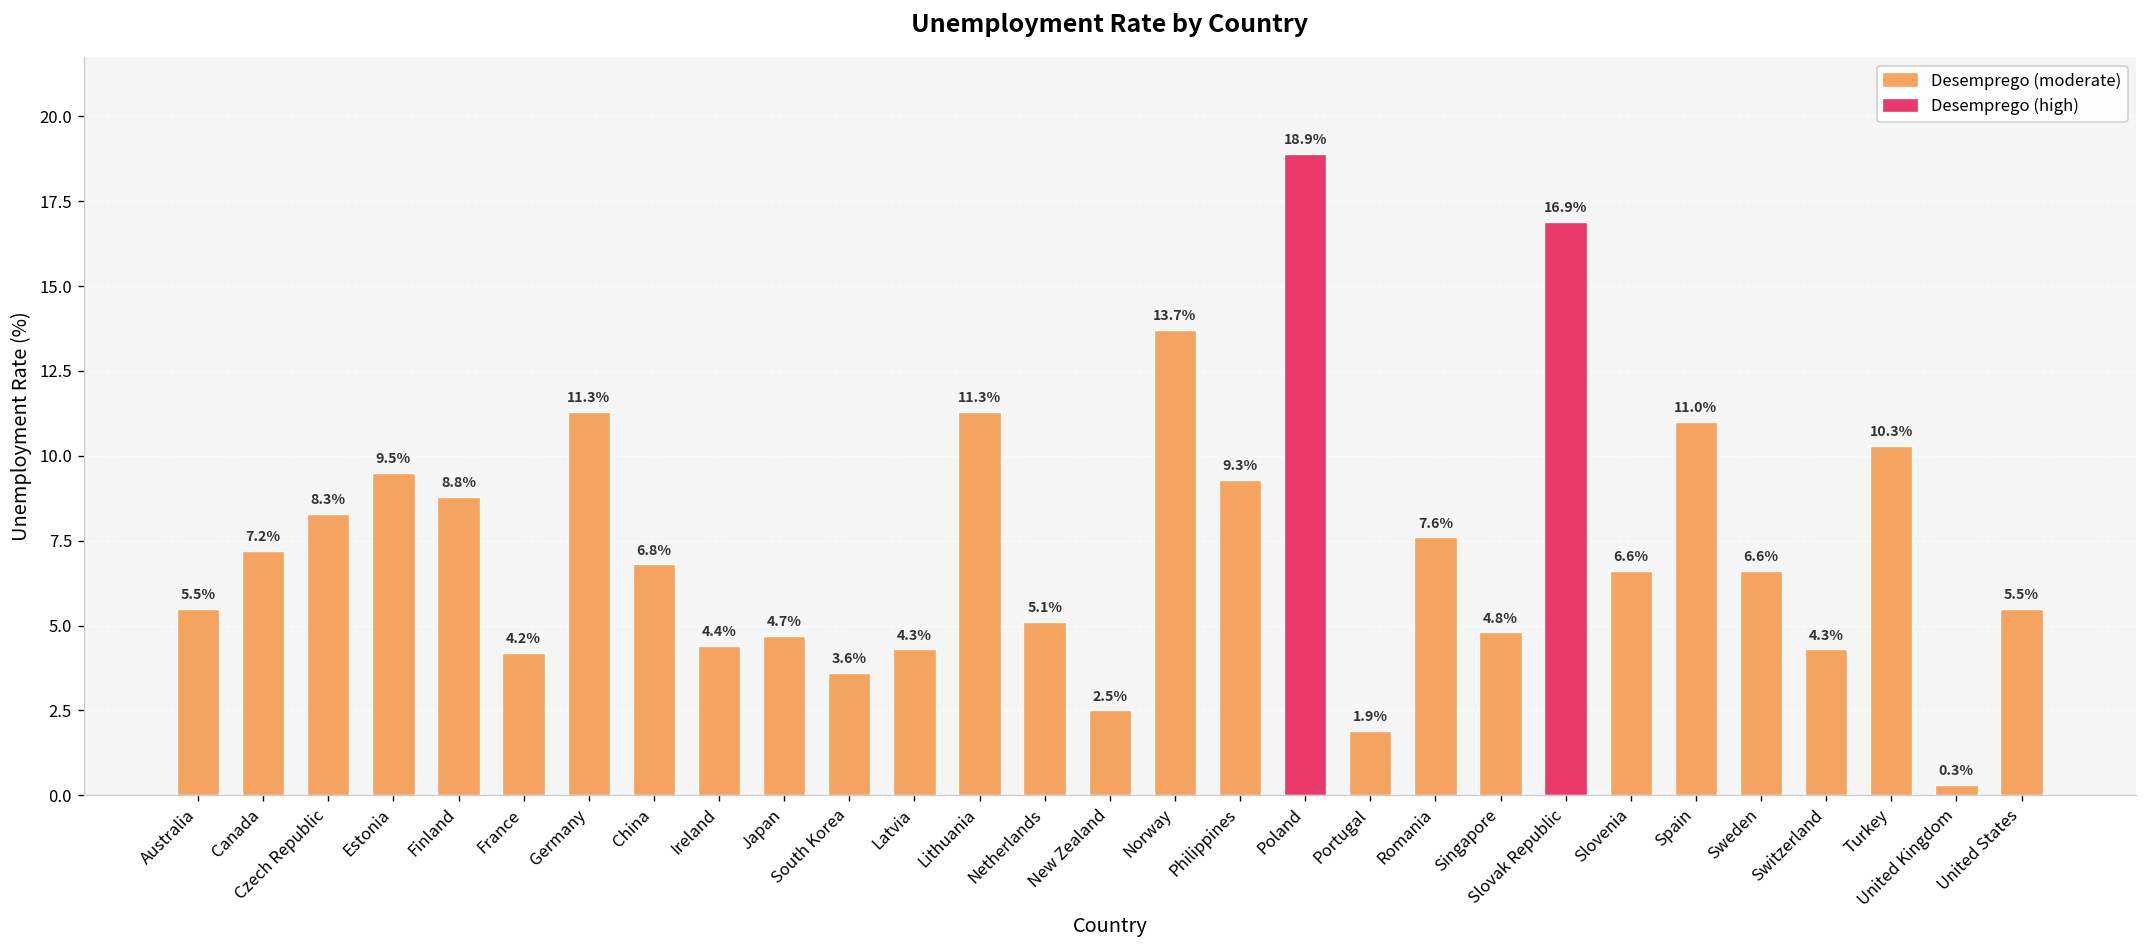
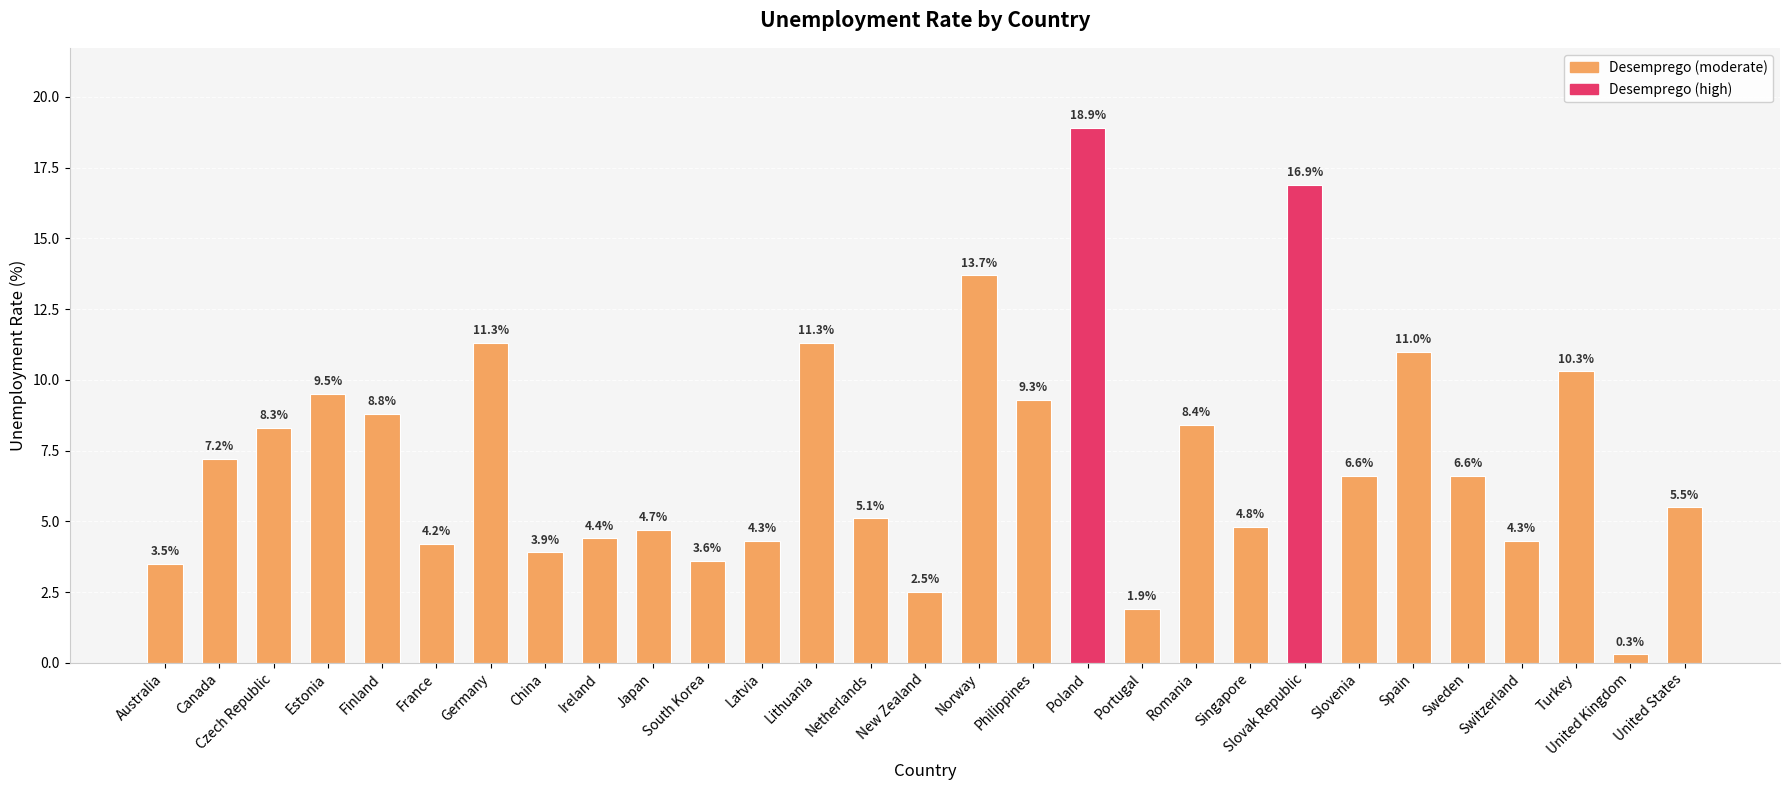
  {
-   "Australia": "5.5%",
+   "Australia": "3.5%",
    "Canada": "7.2%",
    "Czech Republic": "8.3%",
    "Estonia": "9.5%",
    "Finland": "8.8%",
    "France": "4.2%",
    "Germany": "11.3%",
-   "China": "6.8%",
+   "China": "3.9%",
    "Ireland": "4.4%",
    "Japan": "4.7%",
    "South Korea": "3.6%",
    "Latvia": "4.3%",
    "Lithuania": "11.3%",
    "Netherlands": "5.1%",
    "New Zealand": "2.5%",
    "Norway": "13.7%",
    "Philippines": "9.3%",
    "Poland": "18.9%",
    "Portugal": "1.9%",
-   "Romania": "7.6%",
+   "Romania": "8.4%",
    "Singapore": "4.8%",
    "Slovak Republic": "16.9%",
    "Slovenia": "6.6%",
    "Spain": "11.0%",
    "Sweden": "6.6%",
    "Switzerland": "4.3%",
    "Turkey": "10.3%",
    "United Kingdom": "0.3%",
    "United States": "5.5%"
  }
